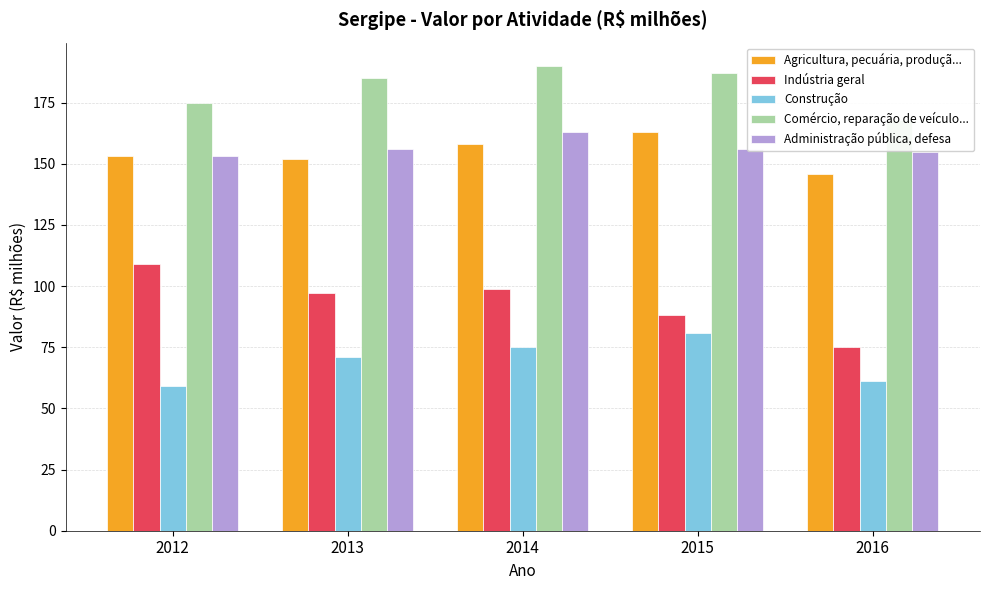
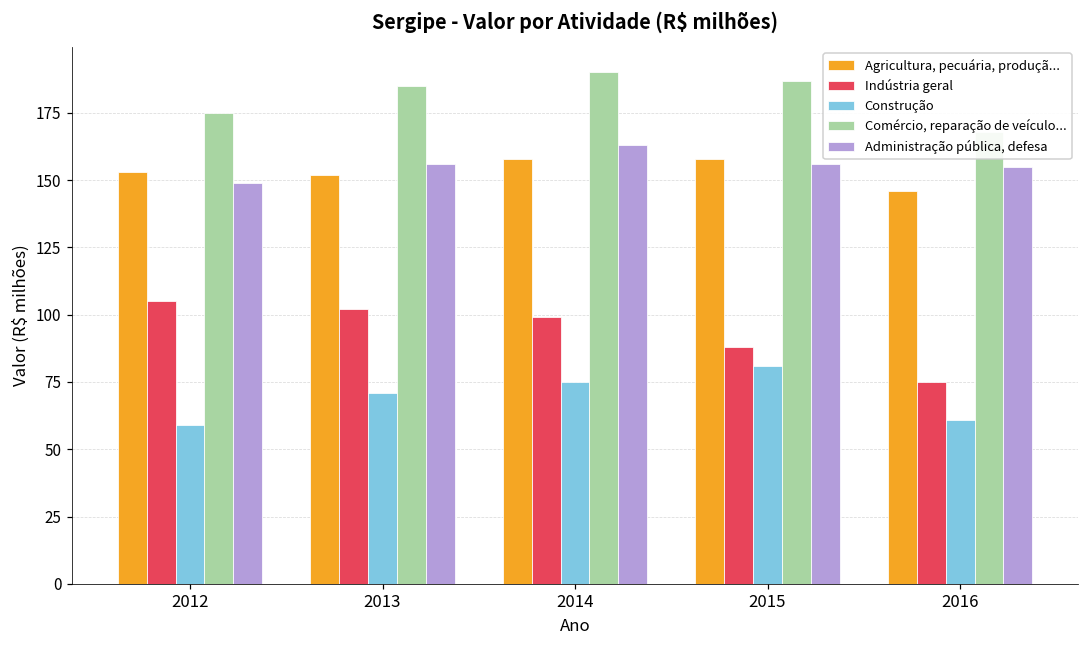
  {
    "Agricultura, pecuária, produçã...": {
      "2012": 153,
      "2013": 152,
      "2014": 158,
-     "2015": 163,
+     "2015": 158,
      "2016": 146
    },
    "Indústria geral": {
-     "2012": 109,
-     "2013": 97,
+     "2012": 105,
+     "2013": 102,
      "2014": 99,
      "2015": 88,
      "2016": 75
    },
    "Construção": {
      "2012": 59,
      "2013": 71,
      "2014": 75,
      "2015": 81,
      "2016": 61
    },
    "Comércio, reparação de veículo...": {
      "2012": 175,
      "2013": 185,
      "2014": 190,
      "2015": 187
    },
    "Administração pública, defesa": {
-     "2012": 153,
+     "2012": 149,
      "2013": 156,
      "2014": 163,
      "2016": 155
    }
  }
